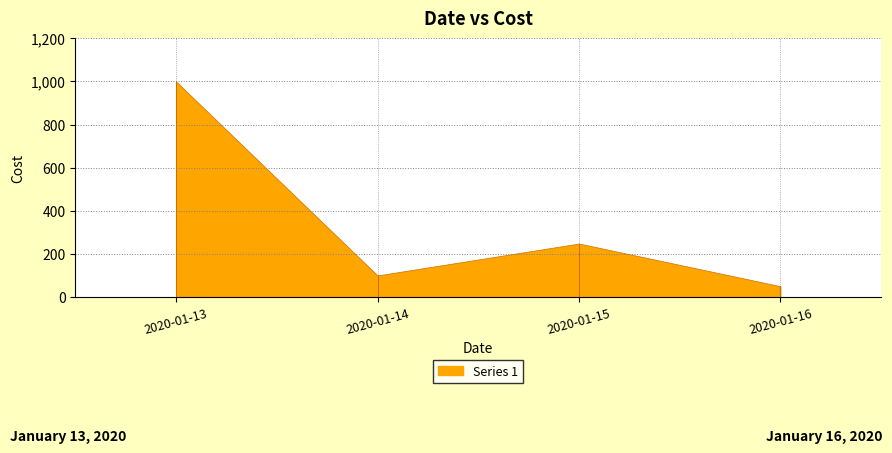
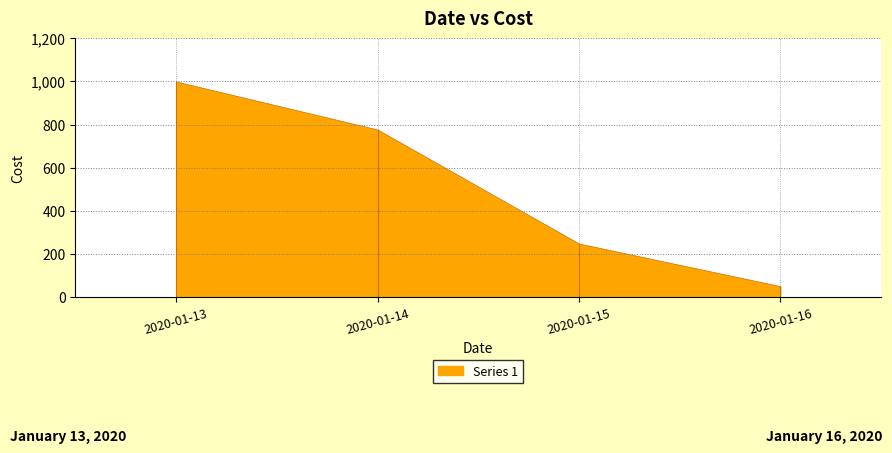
  {
    "2020-01-13": "1,000",
-   "2020-01-14": "100",
+   "2020-01-14": "780",
    "2020-01-15": "250",
    "2020-01-16": "50"
  }
